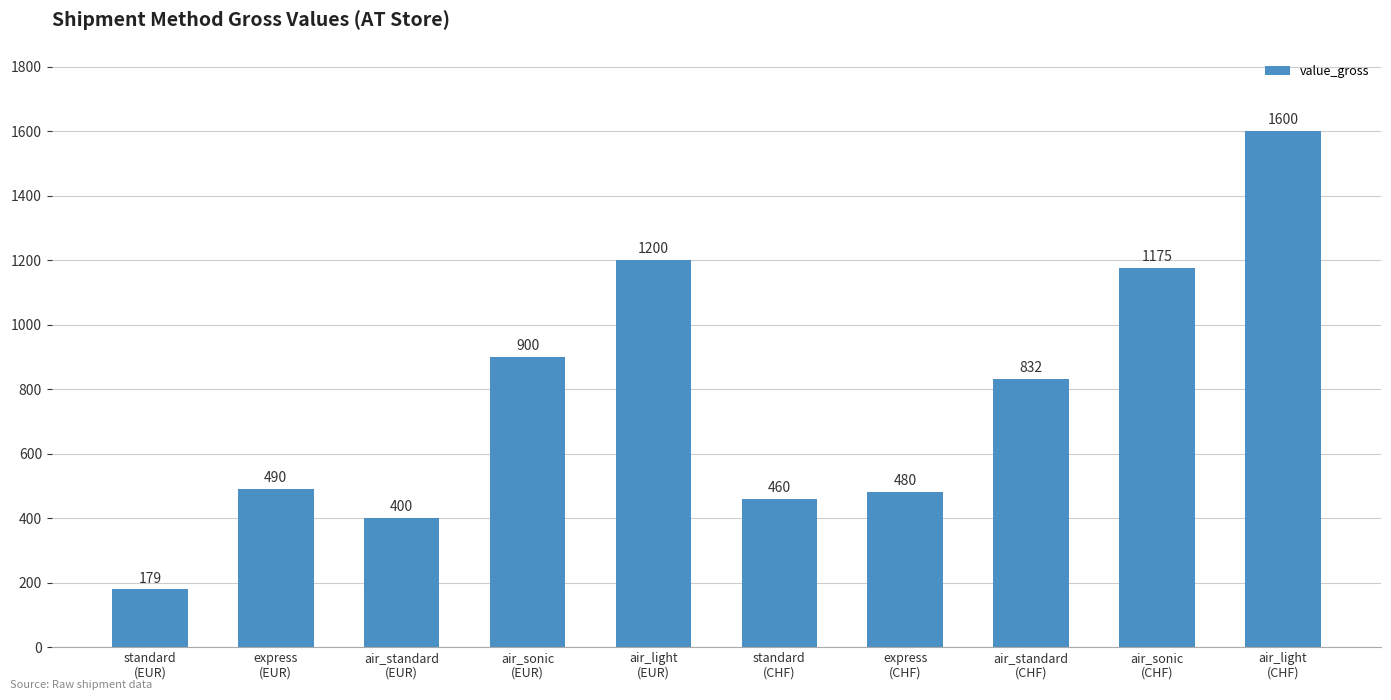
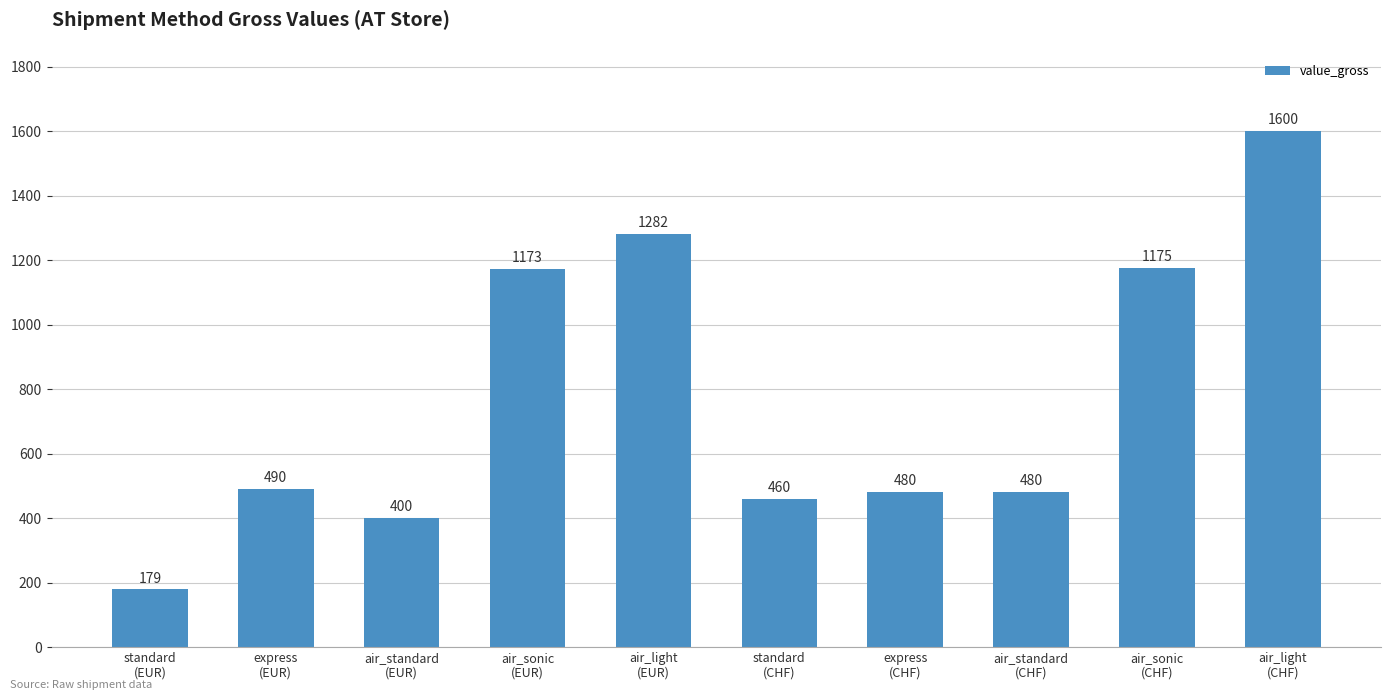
  {
    "standard (EUR)": 179,
    "express (EUR)": 490,
    "air_standard (EUR)": 400,
-   "air_sonic (EUR)": 900,
-   "air_light (EUR)": 1200,
+   "air_sonic (EUR)": 1173,
+   "air_light (EUR)": 1282,
    "standard (CHF)": 460,
    "express (CHF)": 480,
-   "air_standard (CHF)": 832,
+   "air_standard (CHF)": 480,
    "air_sonic (CHF)": 1175,
    "air_light (CHF)": 1600
  }
